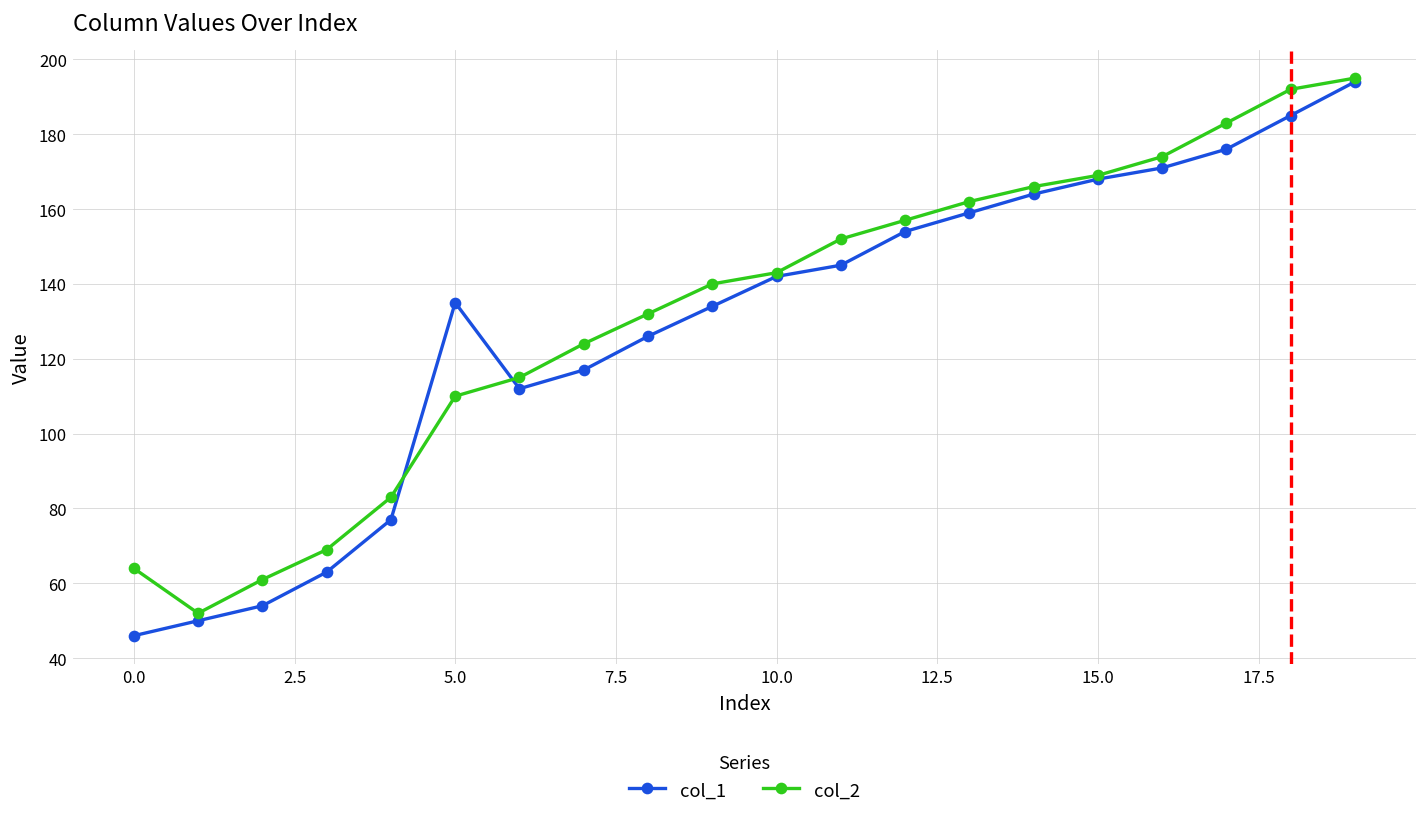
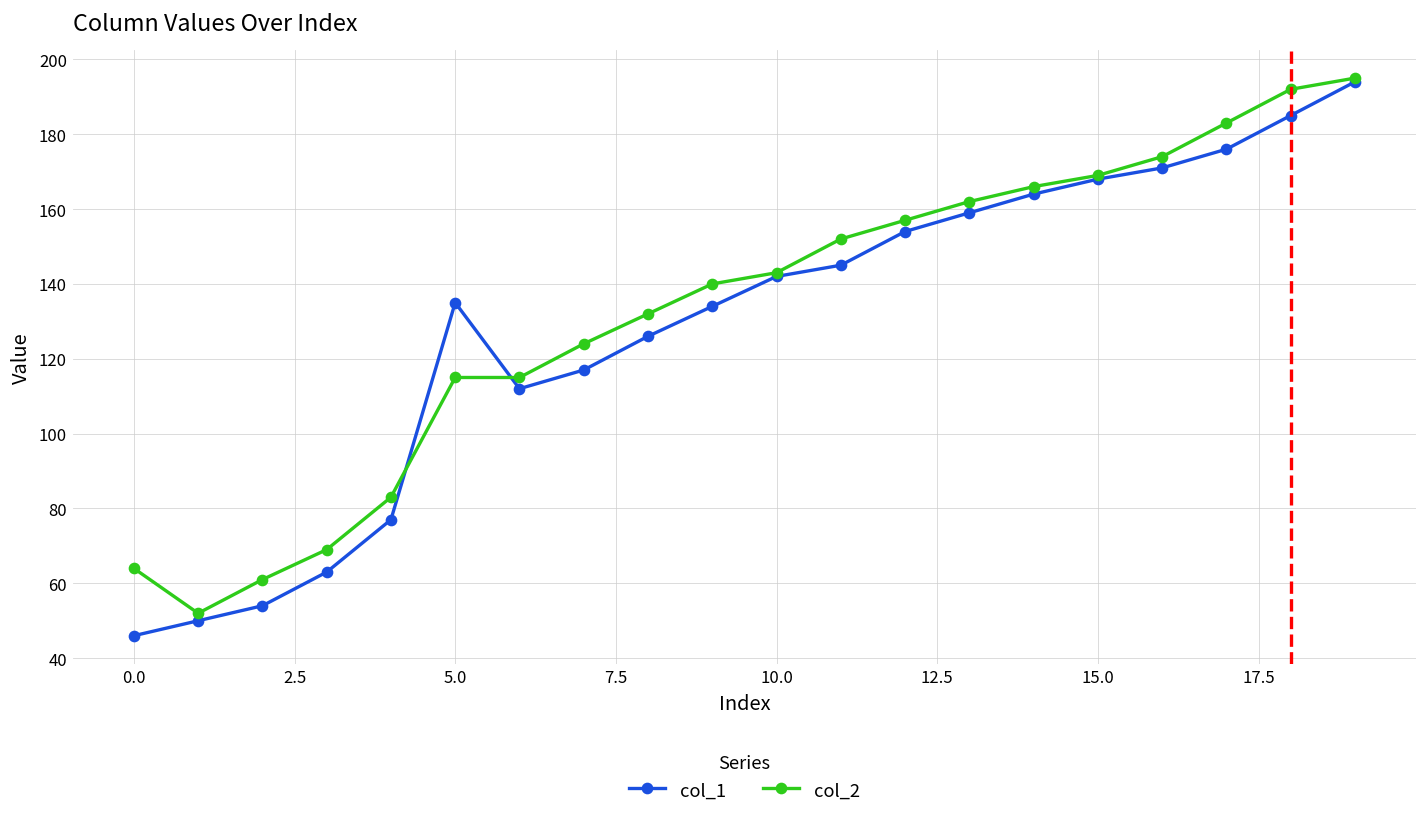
  {
    "col_1": {
      "0.0": 46,
      "5.0": 135,
      "10.0": 142,
      "15.0": 168
    },
    "col_2": {
      "0.0": 64,
-     "5.0": 110,
+     "5.0": 115,
      "10.0": 143,
      "15.0": 169
    }
  }
